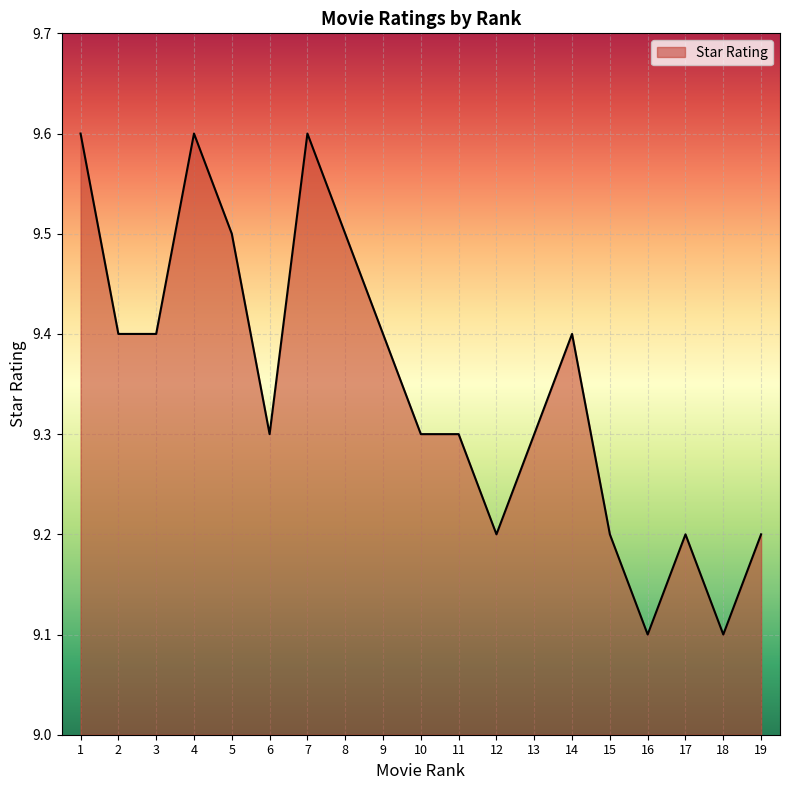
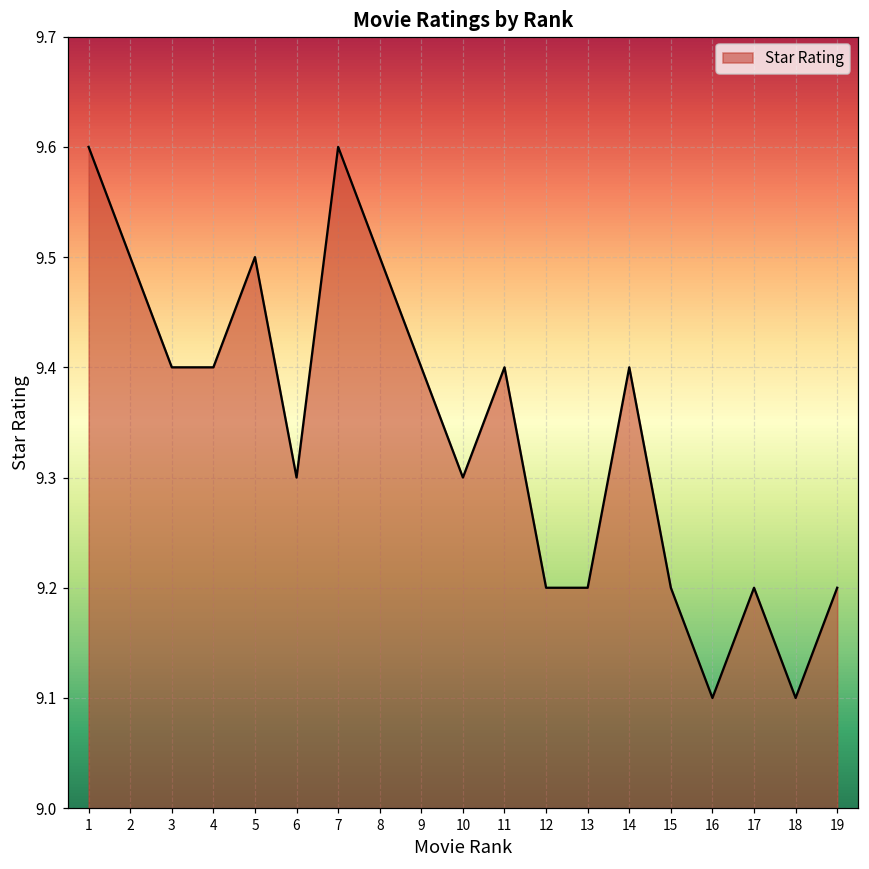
  {
    "1": 9.6,
-   "2": 9.4,
+   "2": 9.5,
    "3": 9.4,
-   "4": 9.6,
+   "4": 9.4,
    "5": 9.5,
    "6": 9.3,
    "7": 9.6,
    "8": 9.5,
    "9": 9.4,
    "10": 9.3,
-   "11": 9.3,
+   "11": 9.4,
    "12": 9.2,
-   "13": 9.3,
+   "13": 9.2,
    "14": 9.4,
    "15": 9.2,
    "16": 9.1,
    "17": 9.2,
    "18": 9.1,
    "19": 9.2
  }
